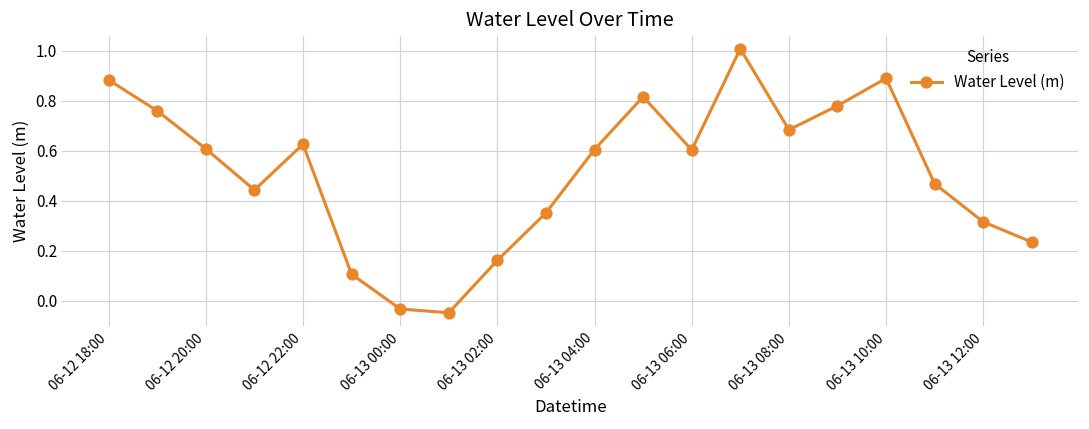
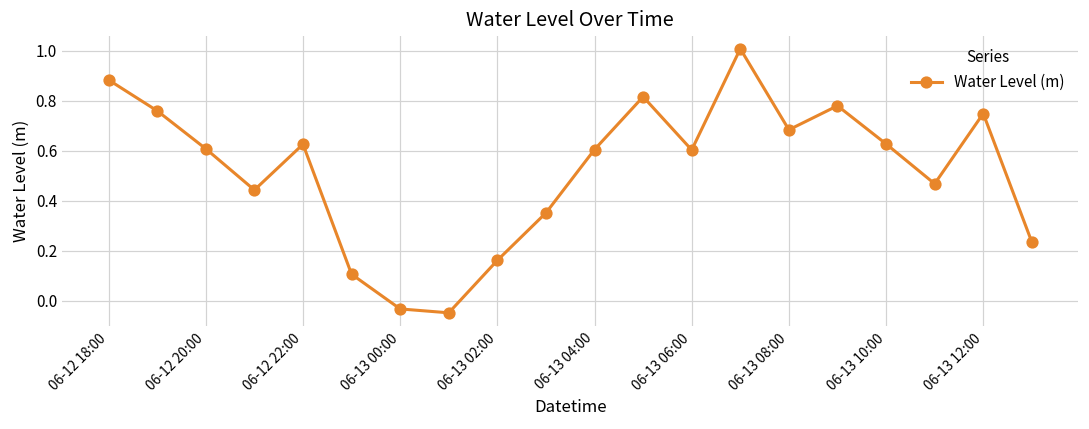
  {
    "06-12 18:00": 0.88,
    "06-12 20:00": 0.61,
    "06-12 22:00": 0.63,
    "06-13 00:00": -0.03,
    "06-13 02:00": 0.16,
    "06-13 04:00": 0.60,
    "06-13 06:00": 0.60,
    "06-13 08:00": 0.68,
-   "06-13 10:00": 0.89,
-   "06-13 12:00": 0.32
+   "06-13 10:00": 0.63,
+   "06-13 12:00": 0.75
  }
